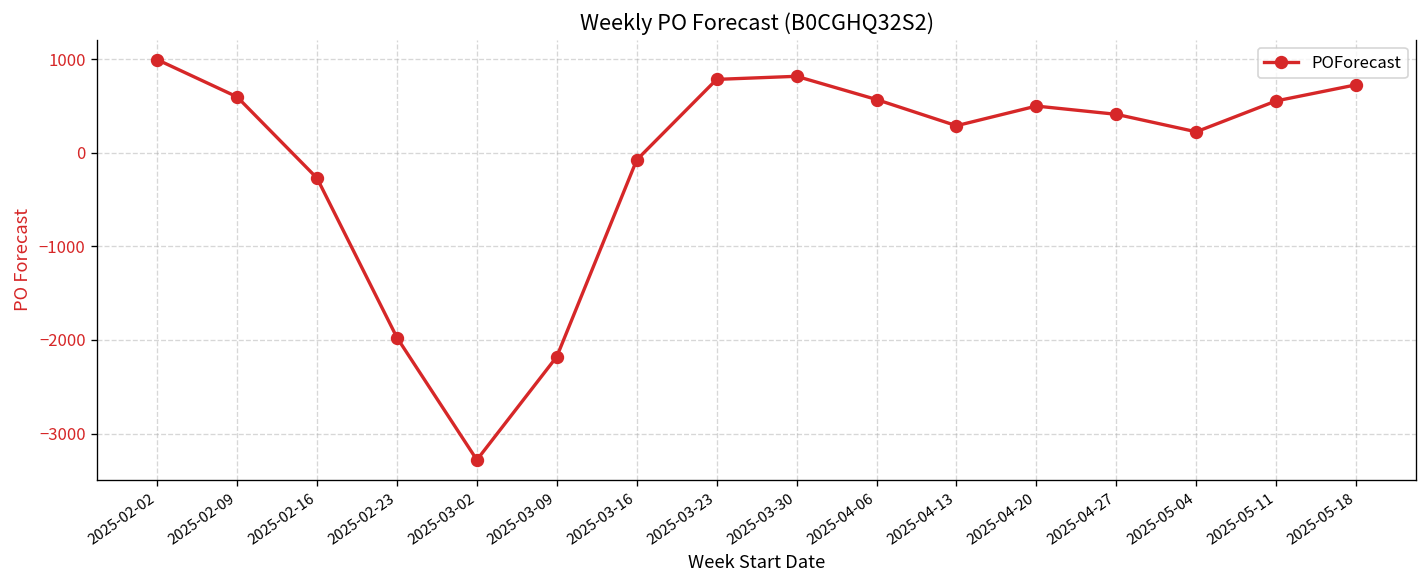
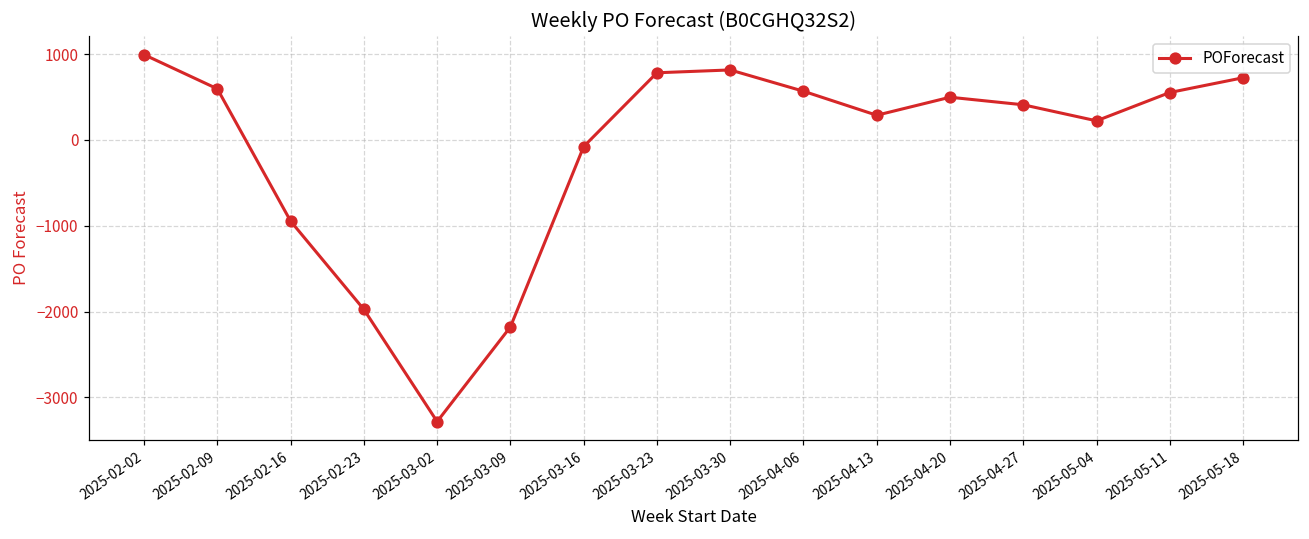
  {
    "2025-02-02": 1000,
    "2025-02-09": 600,
-   "2025-02-16": -300,
+   "2025-02-16": -900,
    "2025-02-23": -2000,
    "2025-03-02": -3300,
    "2025-03-09": -2200,
    "2025-03-16": -100,
    "2025-03-23": 800,
    "2025-03-30": 800,
    "2025-04-06": 600,
    "2025-04-13": 300,
    "2025-04-20": 500,
    "2025-04-27": 400,
    "2025-05-04": 200,
    "2025-05-11": 600,
    "2025-05-18": 700
  }
